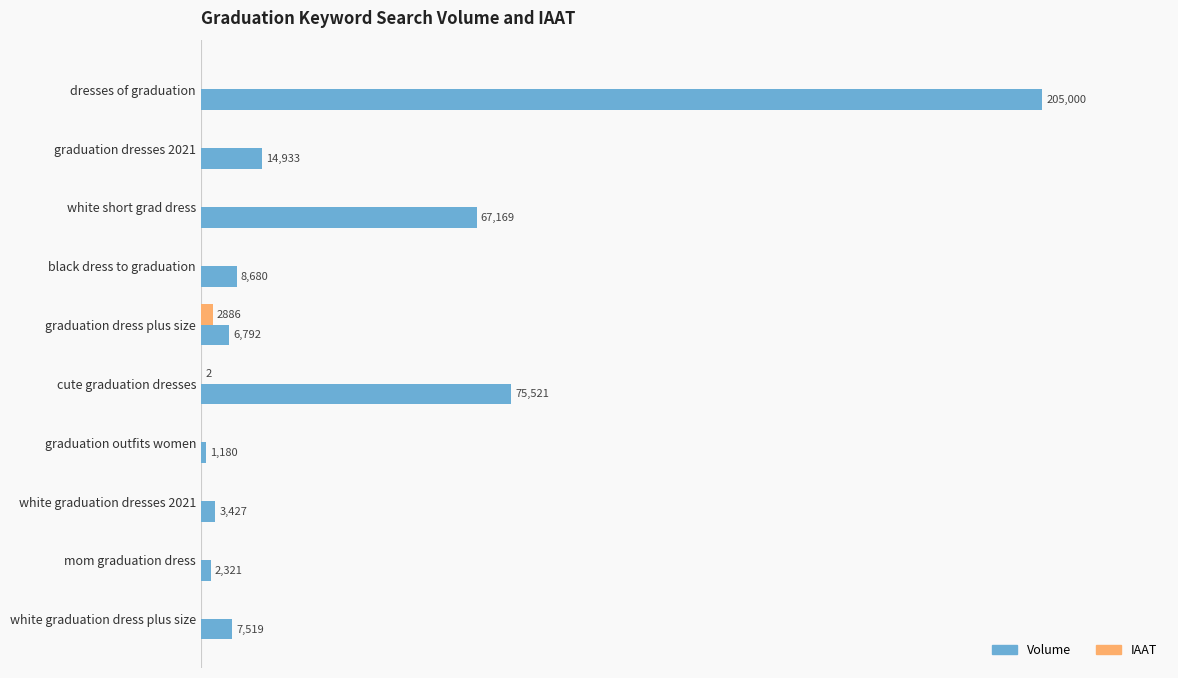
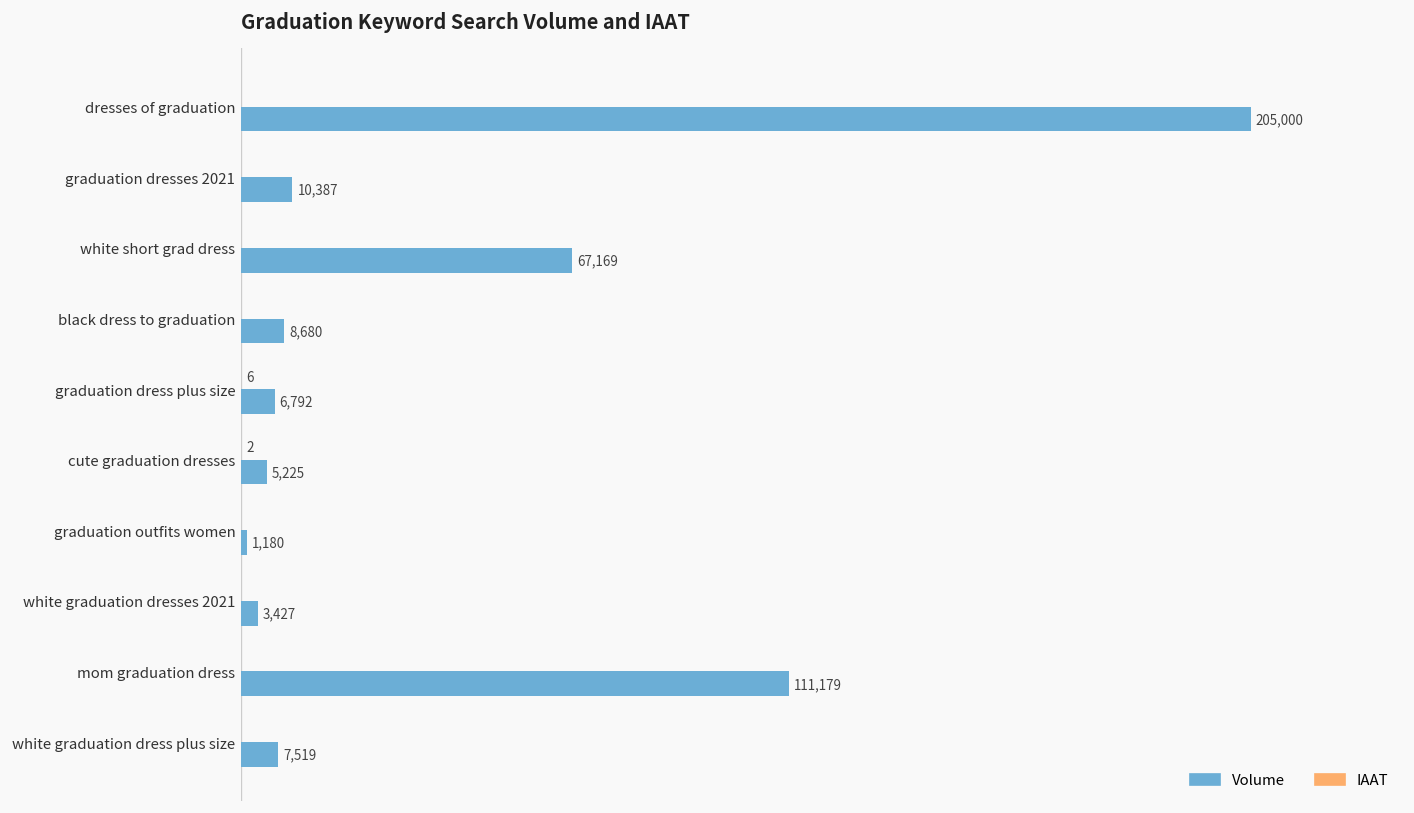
  {
    "Volume": {
      "dresses of graduation": "205,000",
-     "graduation dresses 2021": "14,933",
+     "graduation dresses 2021": "10,387",
      "white short grad dress": "67,169",
      "black dress to graduation": "8,680",
      "graduation dress plus size": "6,792",
-     "cute graduation dresses": "75,521",
+     "cute graduation dresses": "5,225",
      "graduation outfits women": "1,180",
      "white graduation dresses 2021": "3,427",
-     "mom graduation dress": "2,321",
+     "mom graduation dress": "111,179",
      "white graduation dress plus size": "7,519"
    },
    "IAAT": {
-     "graduation dress plus size": "2886",
+     "graduation dress plus size": "6",
      "cute graduation dresses": "2"
    }
  }
